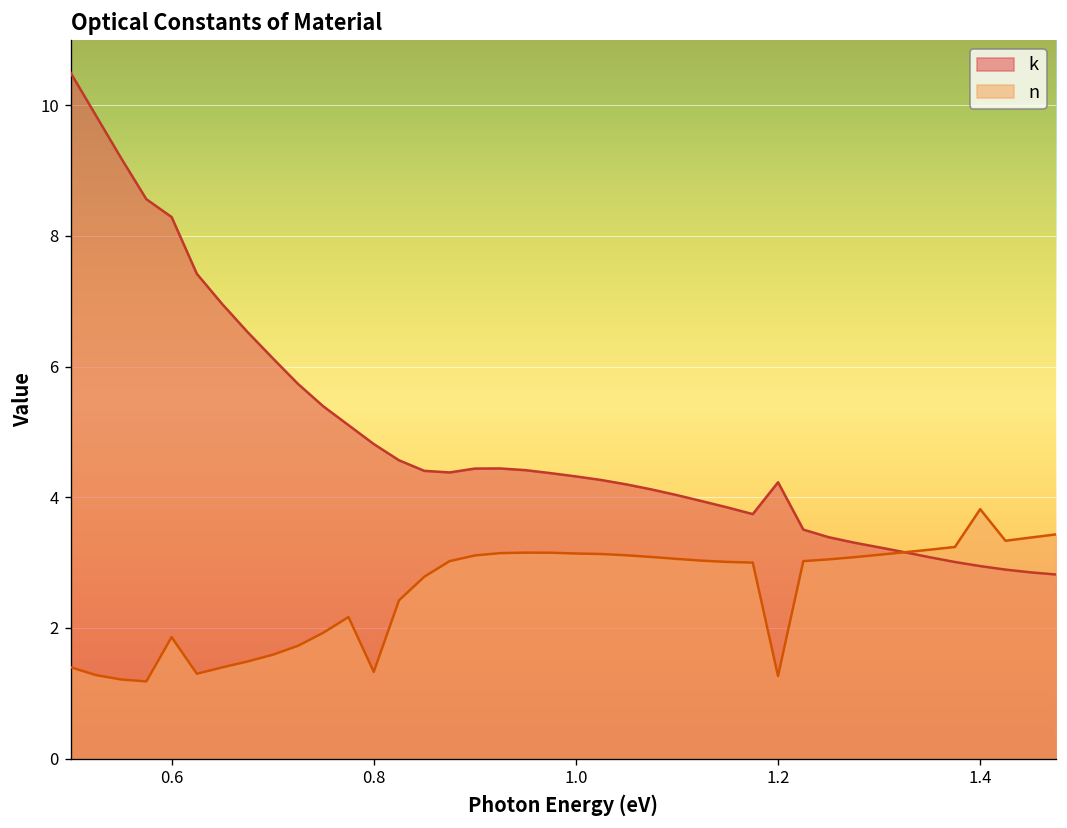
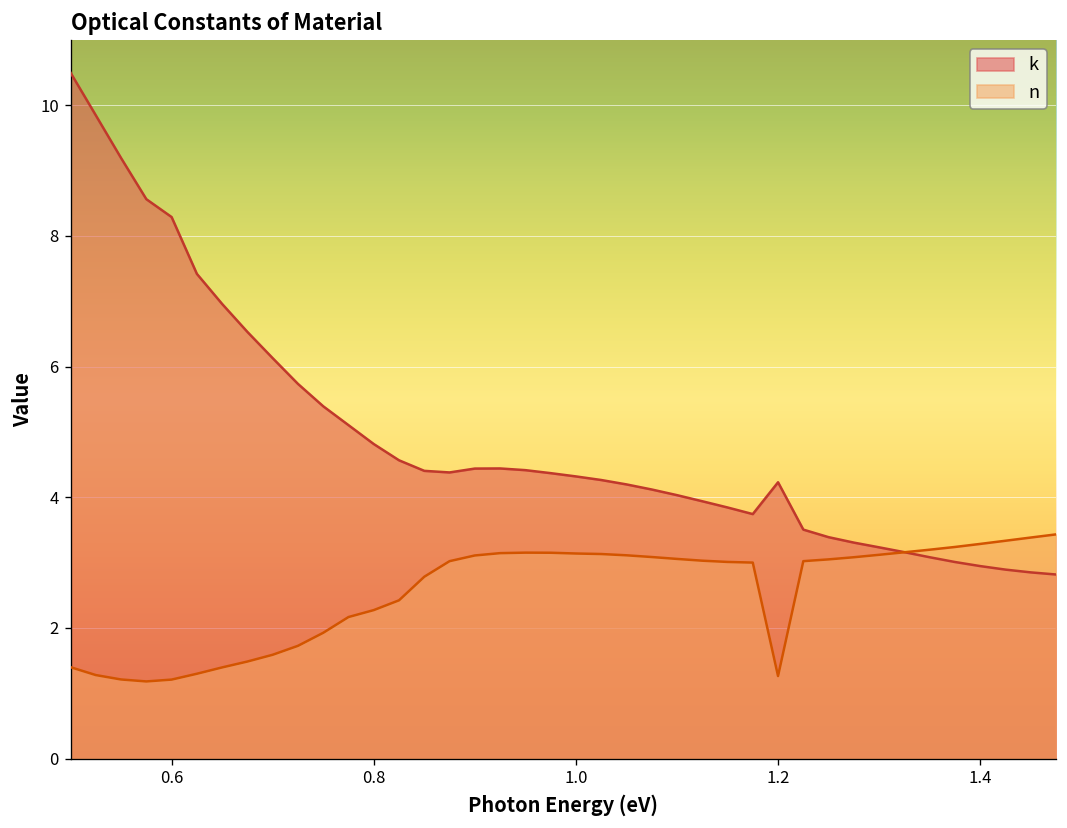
  {
    "k": {
      "0.6": 8.3,
      "0.8": 4.8,
      "1.0": 4.3,
      "1.2": 4.2,
      "1.4": 2.9
    },
    "n": {
-     "0.6": 1.9,
-     "0.8": 1.3,
+     "0.6": 1.2,
+     "0.8": 2.3,
      "1.0": 3.1,
      "1.2": 1.3,
-     "1.4": 3.8
+     "1.4": 3.3
    }
  }
